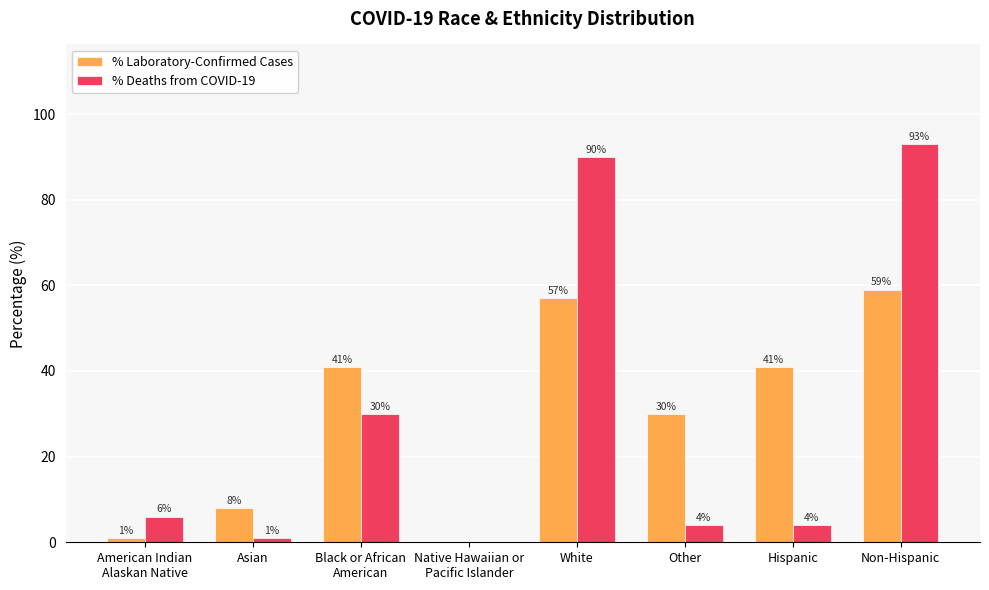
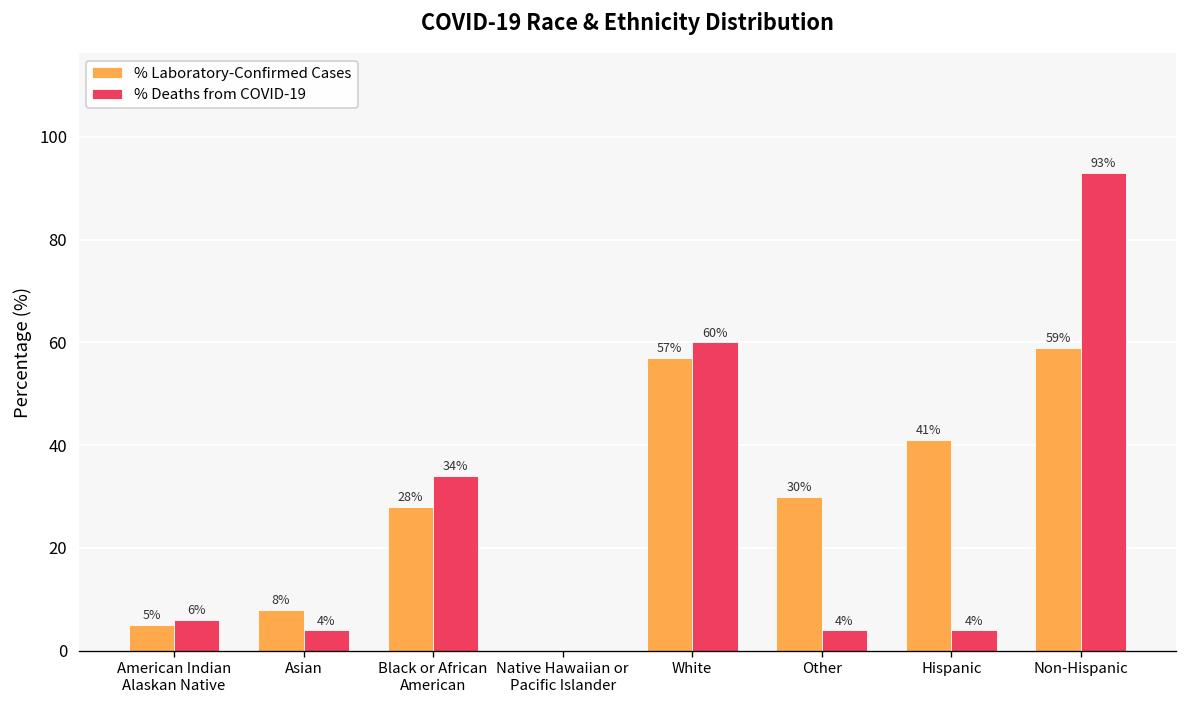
  {
    "% Laboratory-Confirmed Cases": {
-     "American Indian Alaskan Native": "1%",
+     "American Indian Alaskan Native": "5%",
      "Asian": "8%",
-     "Black or African American": "41%",
+     "Black or African American": "28%",
      "White": "57%",
      "Other": "30%",
      "Hispanic": "41%",
      "Non-Hispanic": "59%"
    },
    "% Deaths from COVID-19": {
      "American Indian Alaskan Native": "6%",
-     "Asian": "1%",
-     "Black or African American": "30%",
-     "White": "90%",
+     "Asian": "4%",
+     "Black or African American": "34%",
+     "White": "60%",
      "Other": "4%",
      "Hispanic": "4%",
      "Non-Hispanic": "93%"
    }
  }
